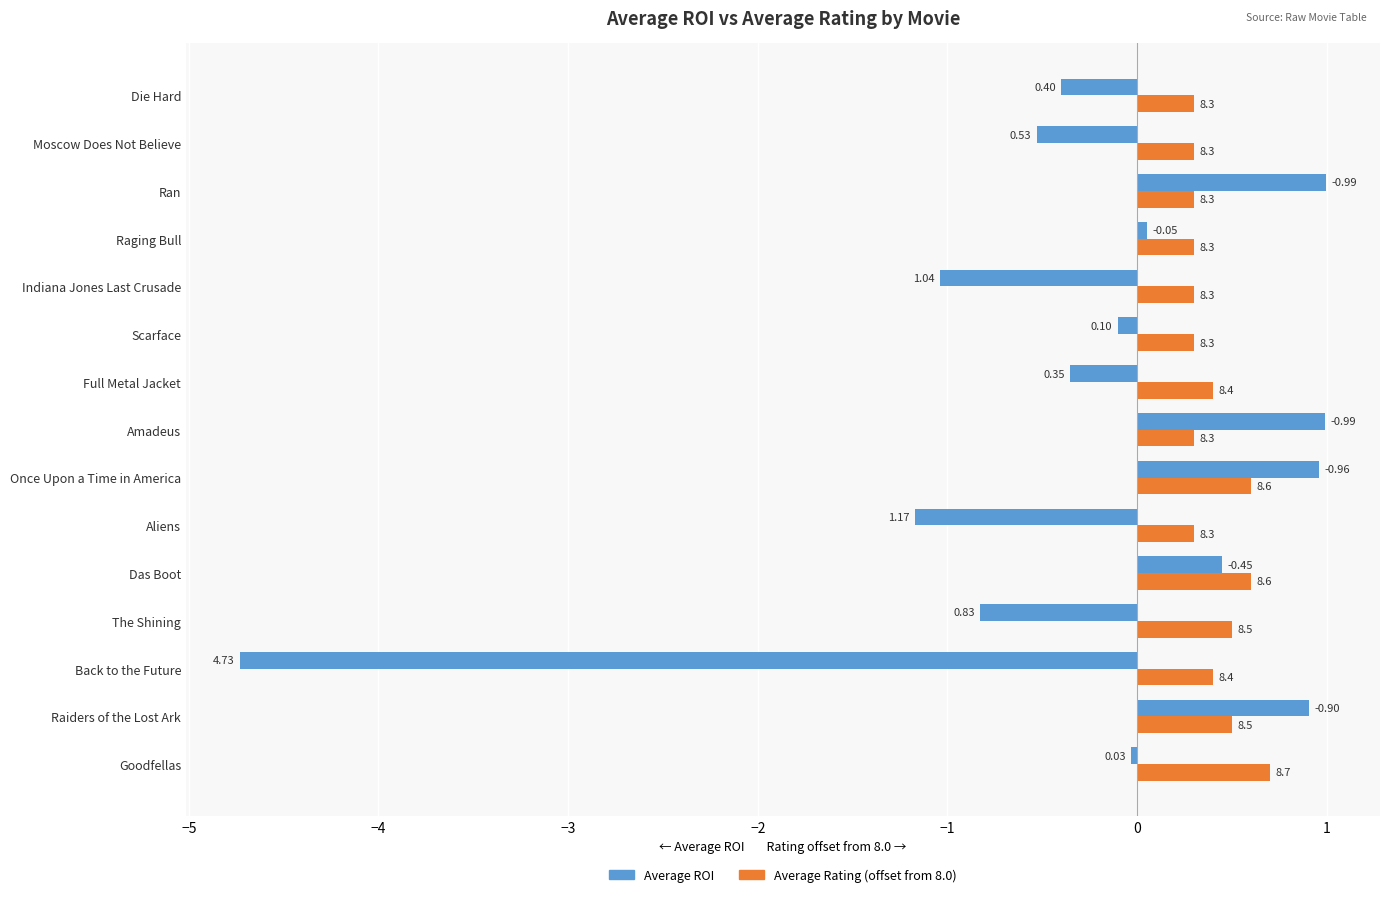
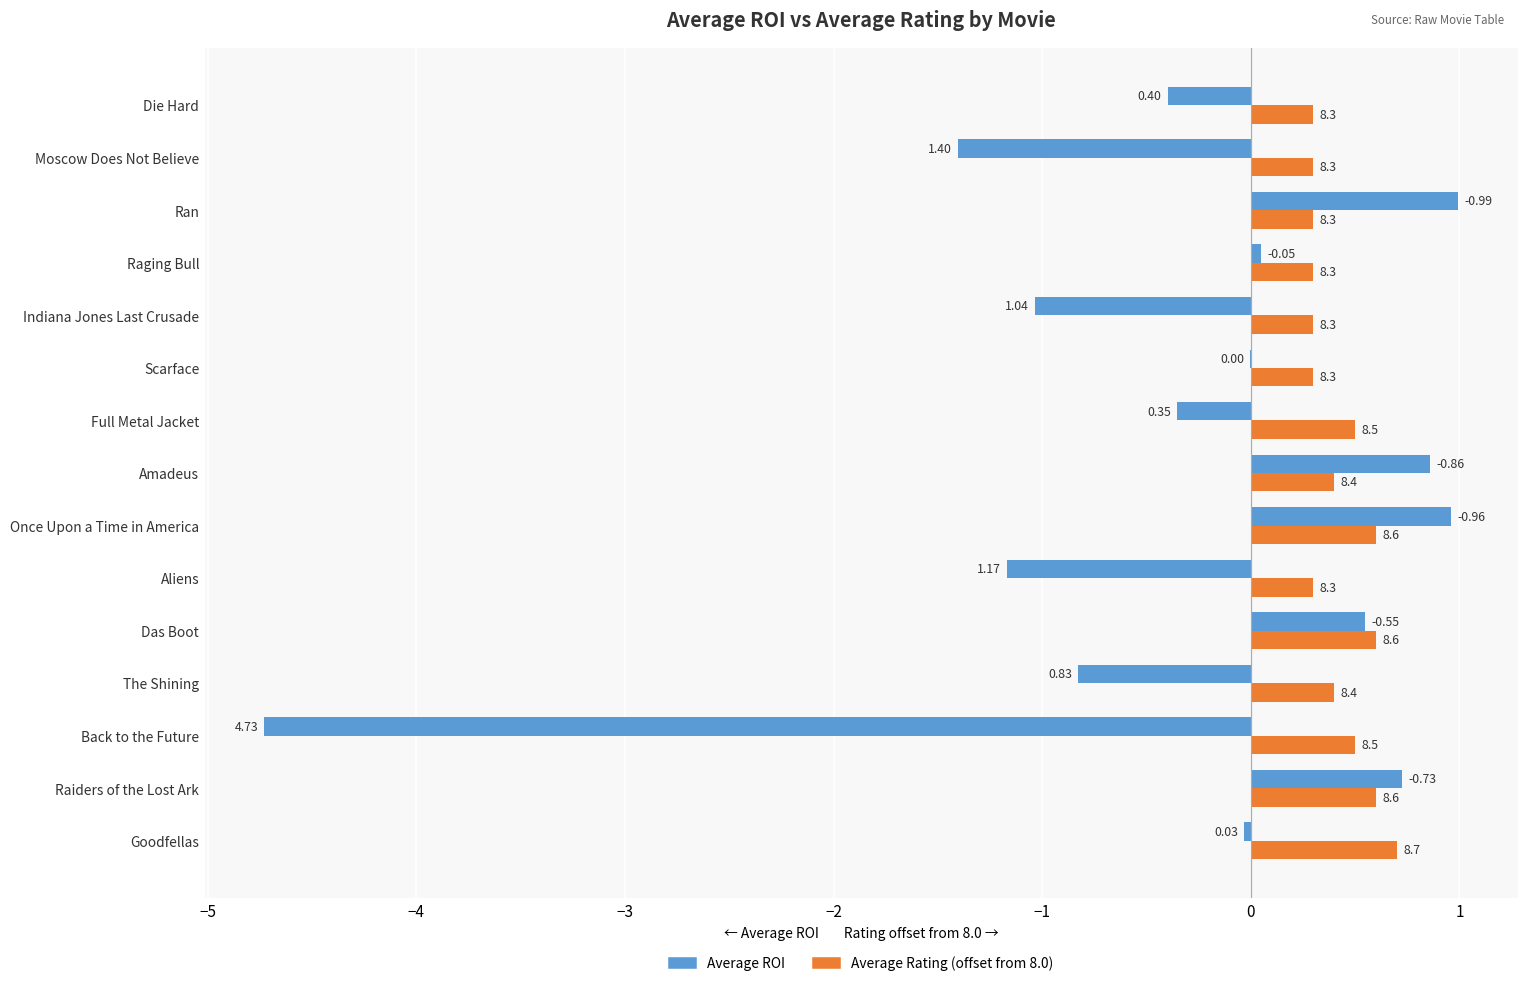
  {
    "Average ROI": {
-     "Moscow Does Not Believe": 0.53,
-     "Scarface": 0.10,
-     "Amadeus": -0.99,
-     "Das Boot": -0.45,
-     "Raiders of the Lost Ark": -0.90
+     "Moscow Does Not Believe": 1.40,
+     "Scarface": 0.00,
+     "Amadeus": -0.86,
+     "Das Boot": -0.55,
+     "Raiders of the Lost Ark": -0.73
    },
    "Average Rating (offset from 8.0)": {
-     "Full Metal Jacket": 8.4,
-     "Amadeus": 8.3,
-     "The Shining": 8.5,
-     "Back to the Future": 8.4,
-     "Raiders of the Lost Ark": 8.5
+     "Full Metal Jacket": 8.5,
+     "Amadeus": 8.4,
+     "The Shining": 8.4,
+     "Back to the Future": 8.5,
+     "Raiders of the Lost Ark": 8.6
    }
  }
